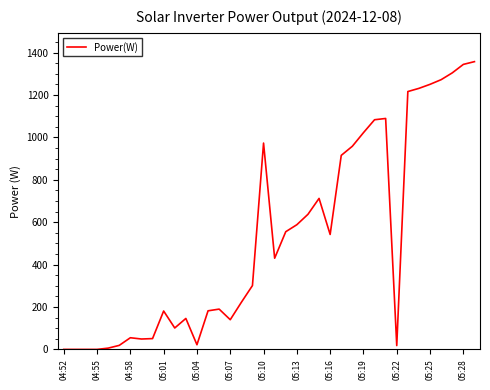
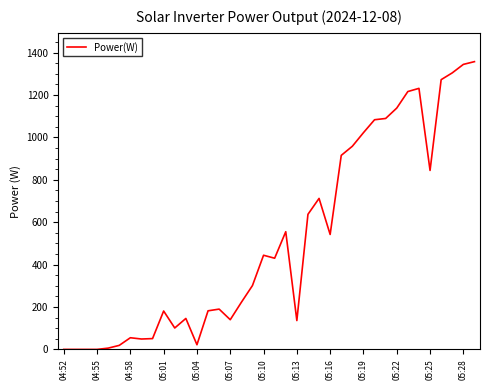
  {
    "04:52": 0,
    "04:55": 0,
    "04:58": 60,
    "05:01": 180,
    "05:04": 20,
    "05:07": 140,
-   "05:10": 970,
-   "05:13": 590,
+   "05:10": 440,
+   "05:13": 140,
    "05:16": 540,
    "05:19": 1020,
-   "05:22": 20,
-   "05:25": 1250,
+   "05:22": 1140,
+   "05:25": 840,
    "05:28": 1340
  }
